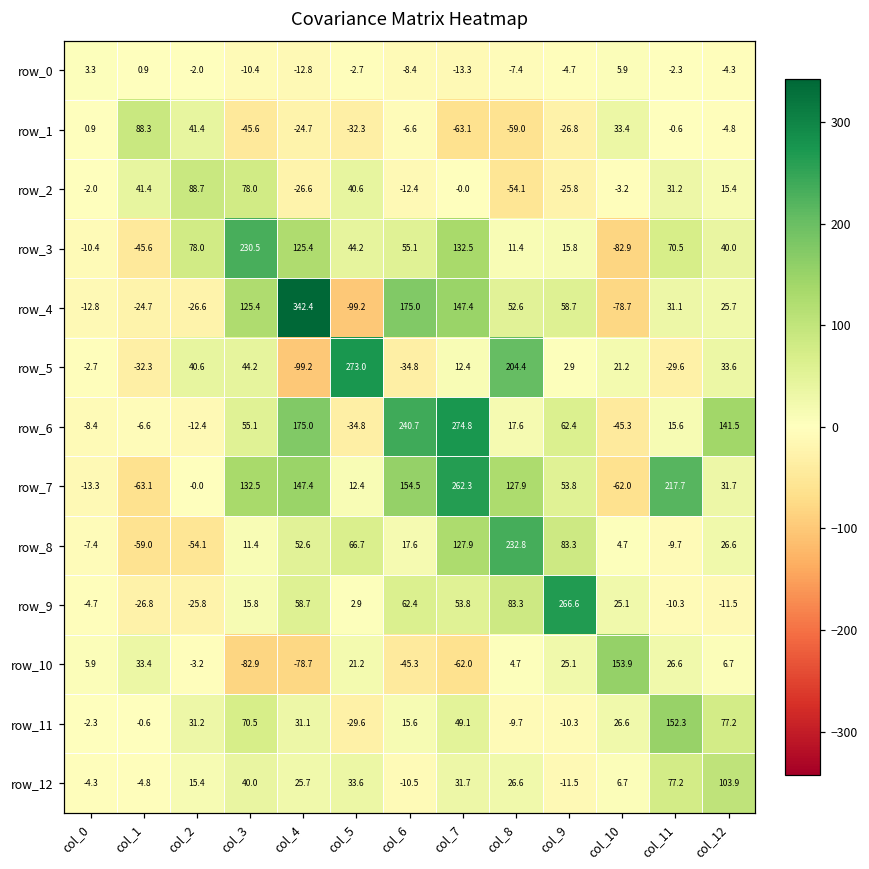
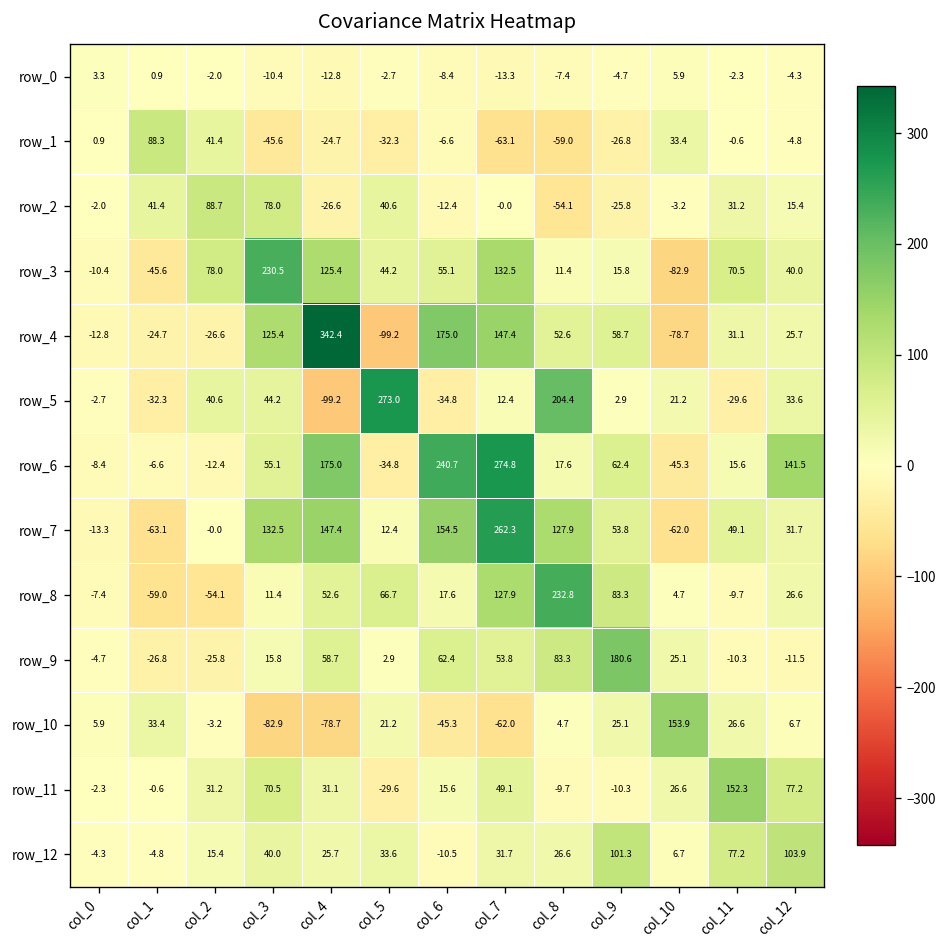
  {
    "row_0": {
      "col_0": 3.3,
      "col_1": 0.9,
      "col_2": -2.0,
      "col_3": -10.4,
      "col_4": -12.8,
      "col_5": -2.7,
      "col_6": -8.4,
      "col_7": -13.3,
      "col_8": -7.4,
      "col_9": -4.7,
      "col_10": 5.9,
      "col_11": -2.3,
      "col_12": -4.3
    },
    "row_1": {
      "col_0": 0.9,
      "col_1": 88.3,
      "col_2": 41.4,
      "col_3": -45.6,
      "col_4": -24.7,
      "col_5": -32.3,
      "col_6": -6.6,
      "col_7": -63.1,
      "col_8": -59.0,
      "col_9": -26.8,
      "col_10": 33.4,
      "col_11": -0.6,
      "col_12": -4.8
    },
    "row_2": {
      "col_0": -2.0,
      "col_1": 41.4,
      "col_2": 88.7,
      "col_3": 78.0,
      "col_4": -26.6,
      "col_5": 40.6,
      "col_6": -12.4,
      "col_7": -0.0,
      "col_8": -54.1,
      "col_9": -25.8,
      "col_10": -3.2,
      "col_11": 31.2,
      "col_12": 15.4
    },
    "row_3": {
      "col_0": -10.4,
      "col_1": -45.6,
      "col_2": 78.0,
      "col_3": 230.5,
      "col_4": 125.4,
      "col_5": 44.2,
      "col_6": 55.1,
      "col_7": 132.5,
      "col_8": 11.4,
      "col_9": 15.8,
      "col_10": -82.9,
      "col_11": 70.5,
      "col_12": 40.0
    },
    "row_4": {
      "col_0": -12.8,
      "col_1": -24.7,
      "col_2": -26.6,
      "col_3": 125.4,
      "col_4": 342.4,
      "col_5": -99.2,
      "col_6": 175.0,
      "col_7": 147.4,
      "col_8": 52.6,
      "col_9": 58.7,
      "col_10": -78.7,
      "col_11": 31.1,
      "col_12": 25.7
    },
    "row_5": {
      "col_0": -2.7,
      "col_1": -32.3,
      "col_2": 40.6,
      "col_3": 44.2,
      "col_4": -99.2,
      "col_5": 273.0,
      "col_6": -34.8,
      "col_7": 12.4,
      "col_8": 204.4,
      "col_9": 2.9,
      "col_10": 21.2,
      "col_11": -29.6,
      "col_12": 33.6
    },
    "row_6": {
      "col_0": -8.4,
      "col_1": -6.6,
      "col_2": -12.4,
      "col_3": 55.1,
      "col_4": 175.0,
      "col_5": -34.8,
      "col_6": 240.7,
      "col_7": 274.8,
      "col_8": 17.6,
      "col_9": 62.4,
      "col_10": -45.3,
      "col_11": 15.6,
      "col_12": 141.5
    },
    "row_7": {
      "col_0": -13.3,
      "col_1": -63.1,
      "col_2": -0.0,
      "col_3": 132.5,
      "col_4": 147.4,
      "col_5": 12.4,
      "col_6": 154.5,
      "col_7": 262.3,
      "col_8": 127.9,
      "col_9": 53.8,
      "col_10": -62.0,
-     "col_11": 217.7,
+     "col_11": 49.1,
      "col_12": 31.7
    },
    "row_8": {
      "col_0": -7.4,
      "col_1": -59.0,
      "col_2": -54.1,
      "col_3": 11.4,
      "col_4": 52.6,
      "col_5": 66.7,
      "col_6": 17.6,
      "col_7": 127.9,
      "col_8": 232.8,
      "col_9": 83.3,
      "col_10": 4.7,
      "col_11": -9.7,
      "col_12": 26.6
    },
    "row_9": {
      "col_0": -4.7,
      "col_1": -26.8,
      "col_2": -25.8,
      "col_3": 15.8,
      "col_4": 58.7,
      "col_5": 2.9,
      "col_6": 62.4,
      "col_7": 53.8,
      "col_8": 83.3,
-     "col_9": 266.6,
+     "col_9": 180.6,
      "col_10": 25.1,
      "col_11": -10.3,
      "col_12": -11.5
    },
    "row_10": {
      "col_0": 5.9,
      "col_1": 33.4,
      "col_2": -3.2,
      "col_3": -82.9,
      "col_4": -78.7,
      "col_5": 21.2,
      "col_6": -45.3,
      "col_7": -62.0,
      "col_8": 4.7,
      "col_9": 25.1,
      "col_10": 153.9,
      "col_11": 26.6,
      "col_12": 6.7
    },
    "row_11": {
      "col_0": -2.3,
      "col_1": -0.6,
      "col_2": 31.2,
      "col_3": 70.5,
      "col_4": 31.1,
      "col_5": -29.6,
      "col_6": 15.6,
      "col_7": 49.1,
      "col_8": -9.7,
      "col_9": -10.3,
      "col_10": 26.6,
      "col_11": 152.3,
      "col_12": 77.2
    },
    "row_12": {
      "col_0": -4.3,
      "col_1": -4.8,
      "col_2": 15.4,
      "col_3": 40.0,
      "col_4": 25.7,
      "col_5": 33.6,
      "col_6": -10.5,
      "col_7": 31.7,
      "col_8": 26.6,
-     "col_9": -11.5,
+     "col_9": 101.3,
      "col_10": 6.7,
      "col_11": 77.2,
      "col_12": 103.9
    }
  }
